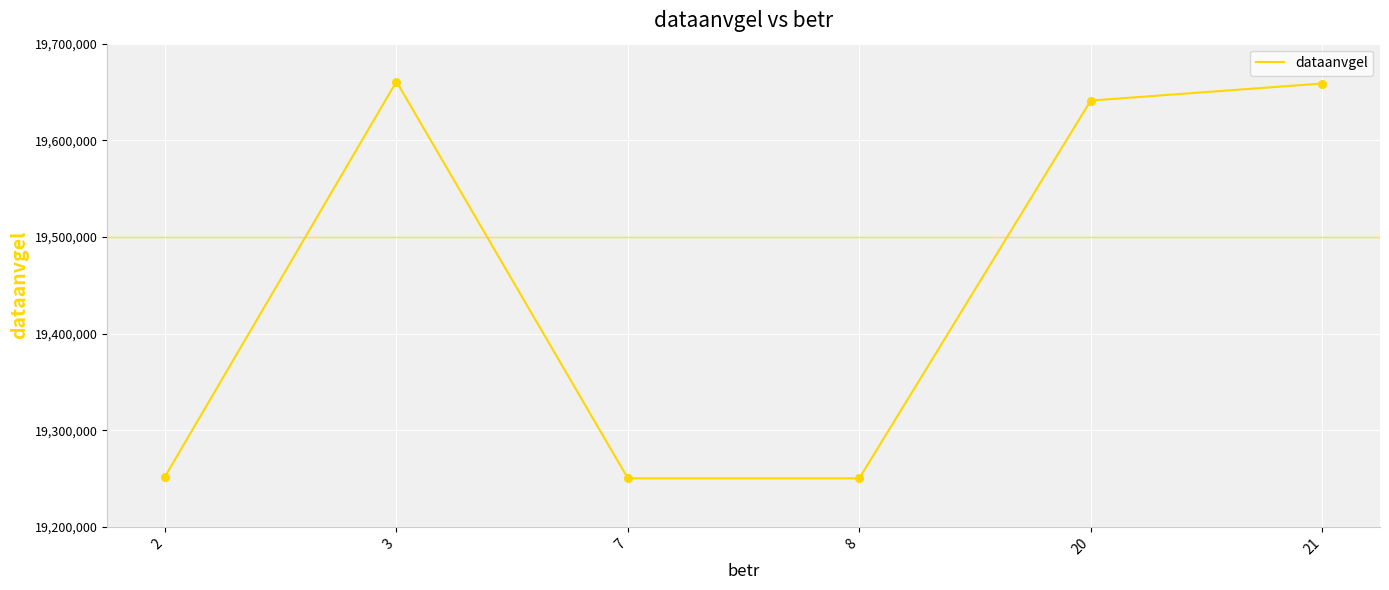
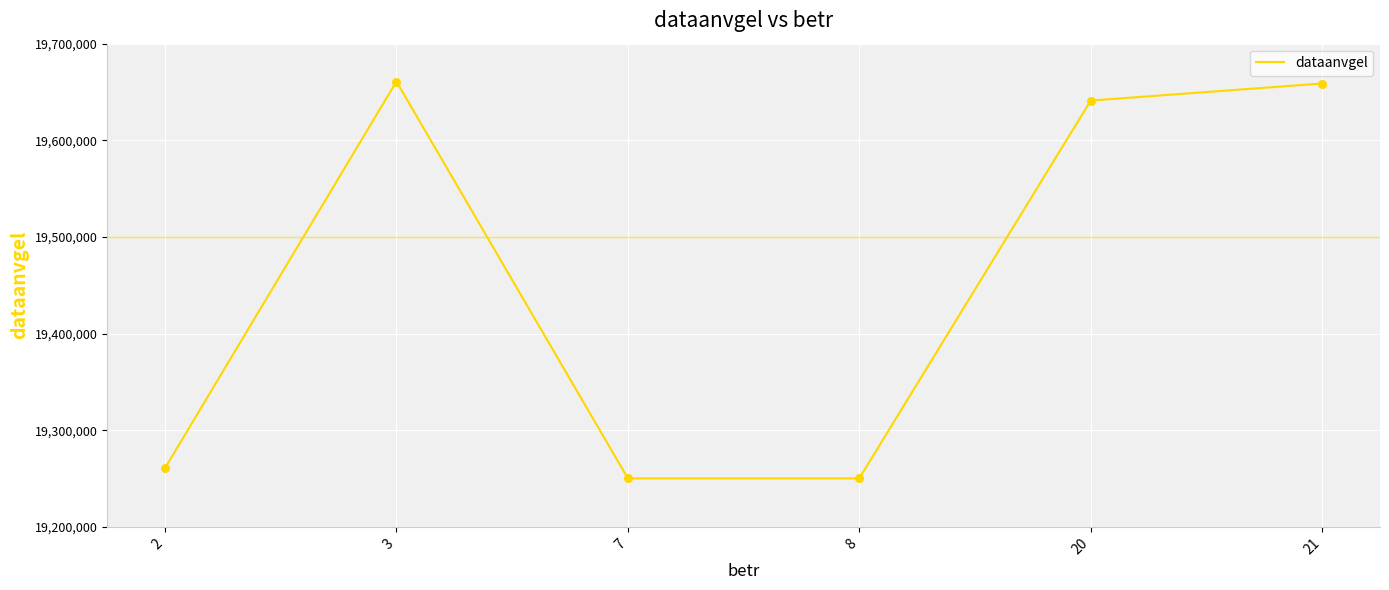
  {
-   "2": "19,250,000",
+   "2": "19,260,000",
    "3": "19,660,000",
    "7": "19,250,000",
    "8": "19,250,000",
    "20": "19,640,000",
    "21": "19,660,000"
  }
